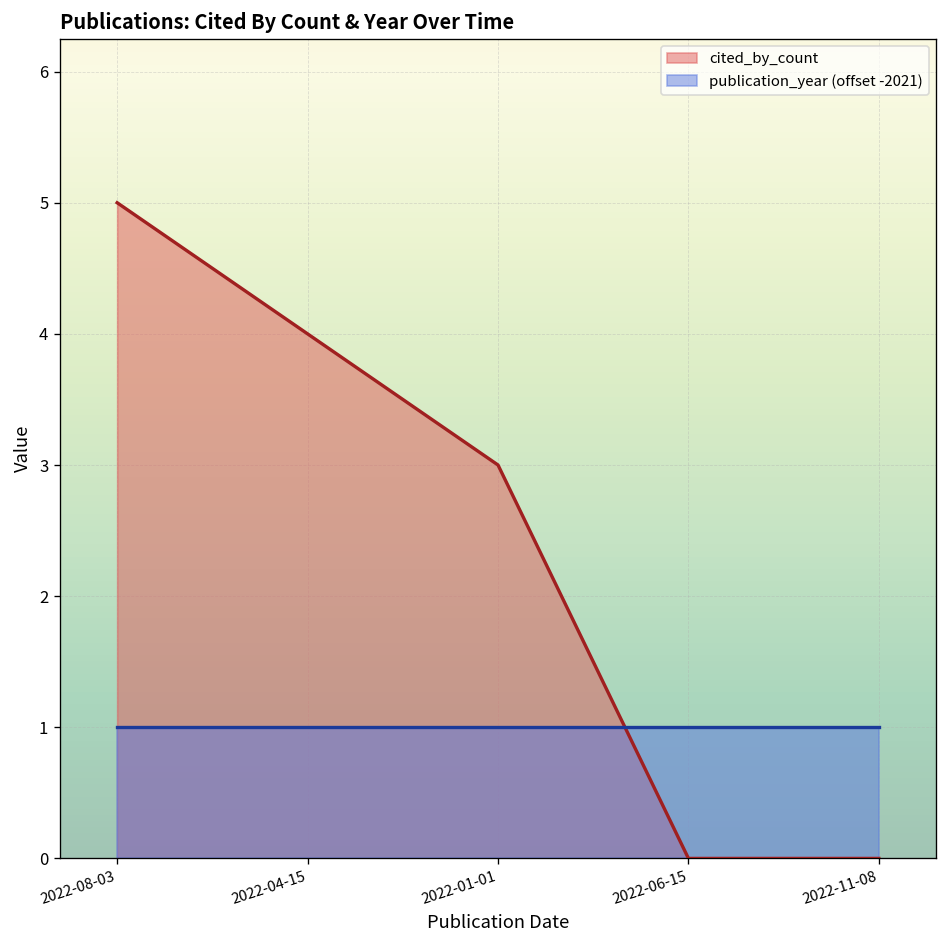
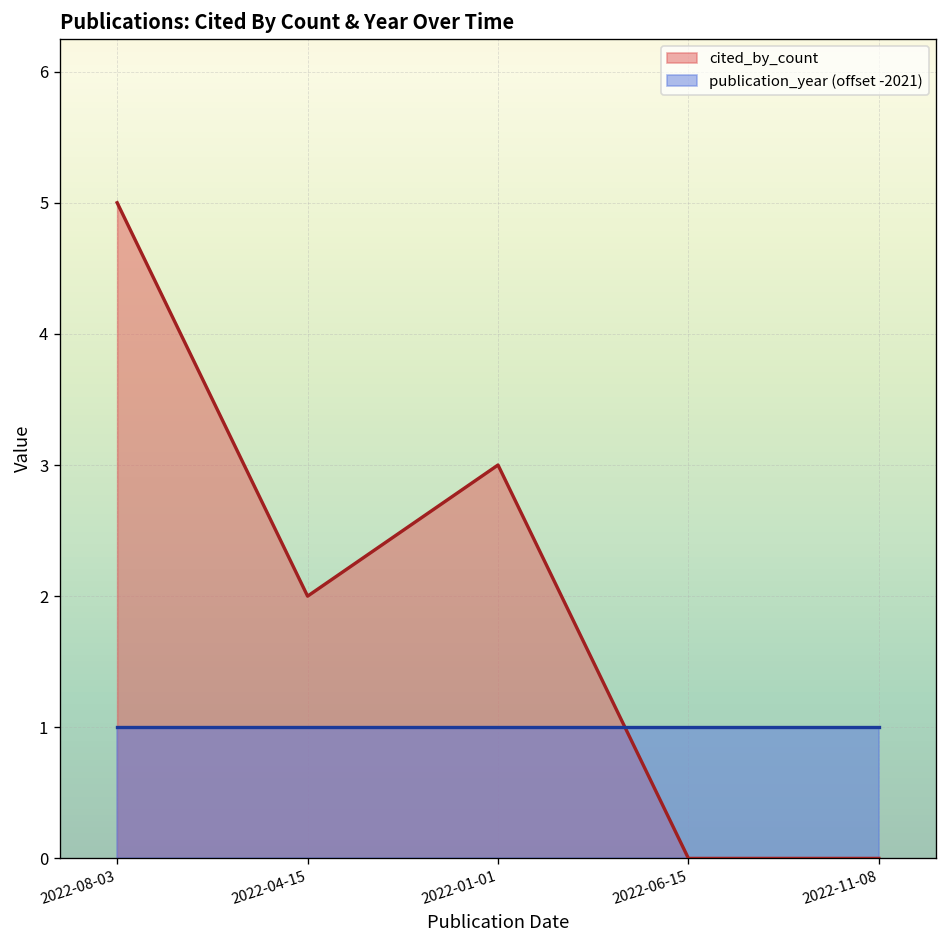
  {
    "cited_by_count": {
      "2022-08-03": 5,
-     "2022-04-15": 4,
+     "2022-04-15": 2,
      "2022-01-01": 3,
      "2022-06-15": 0,
      "2022-11-08": 0
    },
    "publication_year (offset -2021)": {
      "2022-08-03": 1,
      "2022-04-15": 1,
      "2022-01-01": 1,
      "2022-06-15": 1,
      "2022-11-08": 1
    }
  }
